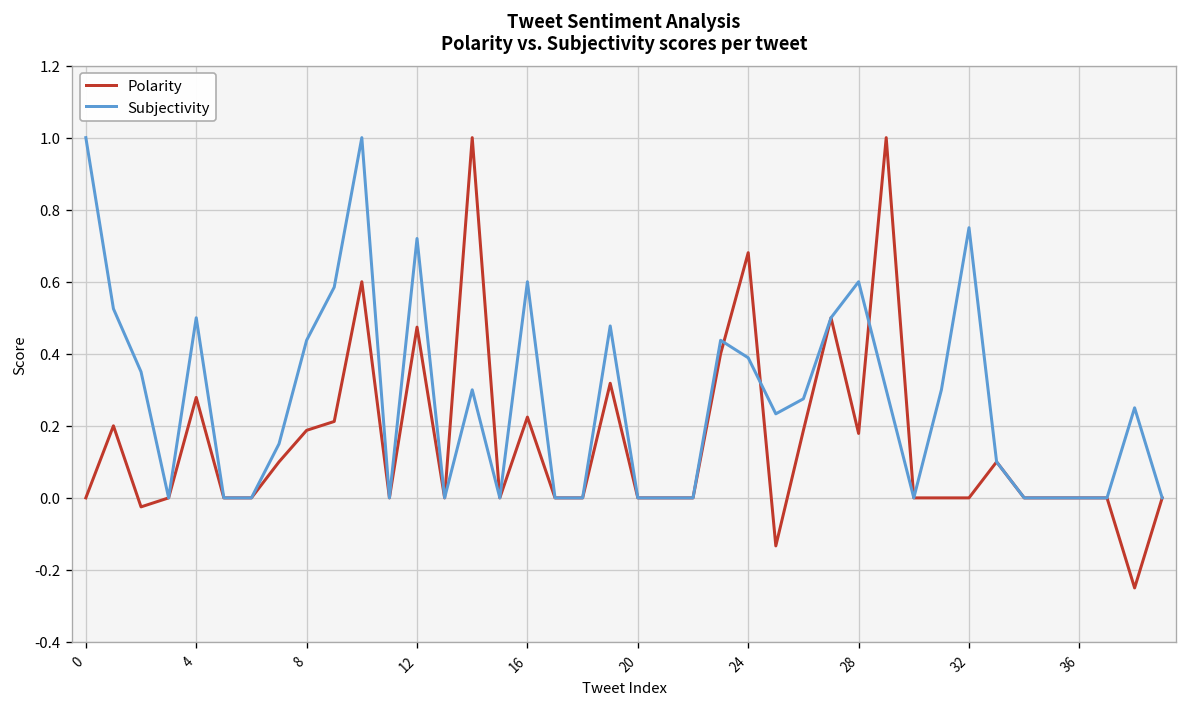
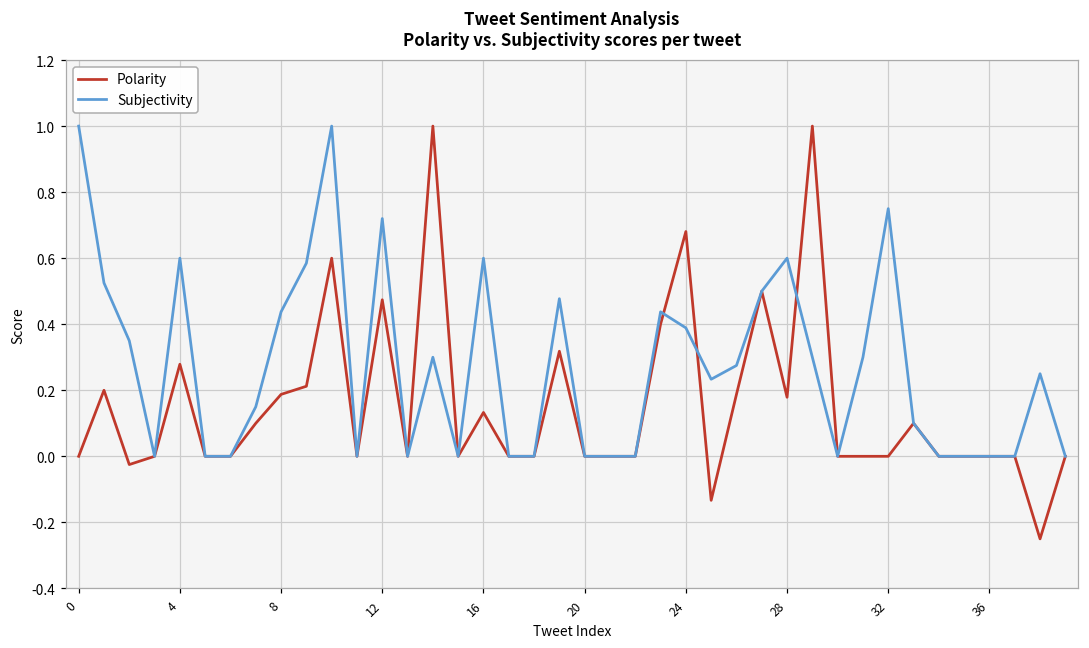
  {
    "Polarity": {
      "0": 0.00,
      "4": 0.28,
      "8": 0.19,
      "12": 0.47,
-     "16": 0.22,
+     "16": 0.13,
      "24": 0.68,
      "28": 0.18,
      "32": 0.00
    },
    "Subjectivity": {
      "0": 1.0,
-     "4": 0.5,
+     "4": 0.6,
      "8": 0.44,
      "12": 0.72,
      "16": 0.6,
      "24": 0.39,
      "28": 0.6,
      "32": 0.75
    }
  }
